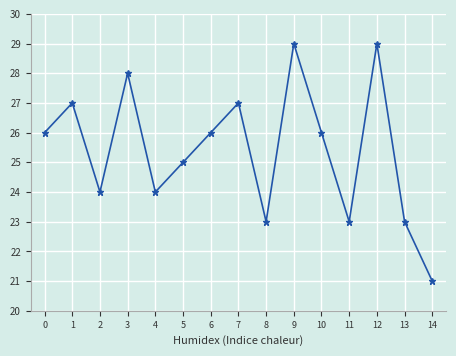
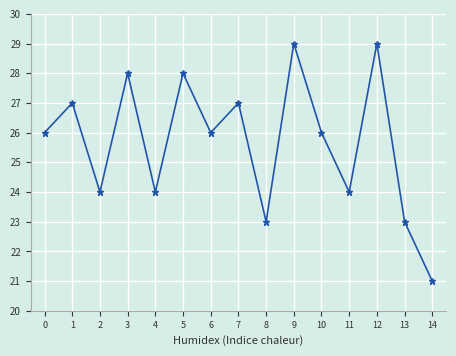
  {
    "0": 26,
    "1": 27,
    "2": 24,
    "3": 28,
    "4": 24,
-   "5": 25,
+   "5": 28,
    "6": 26,
    "7": 27,
    "8": 23,
    "9": 29,
    "10": 26,
-   "11": 23,
+   "11": 24,
    "12": 29,
    "13": 23,
    "14": 21
  }
